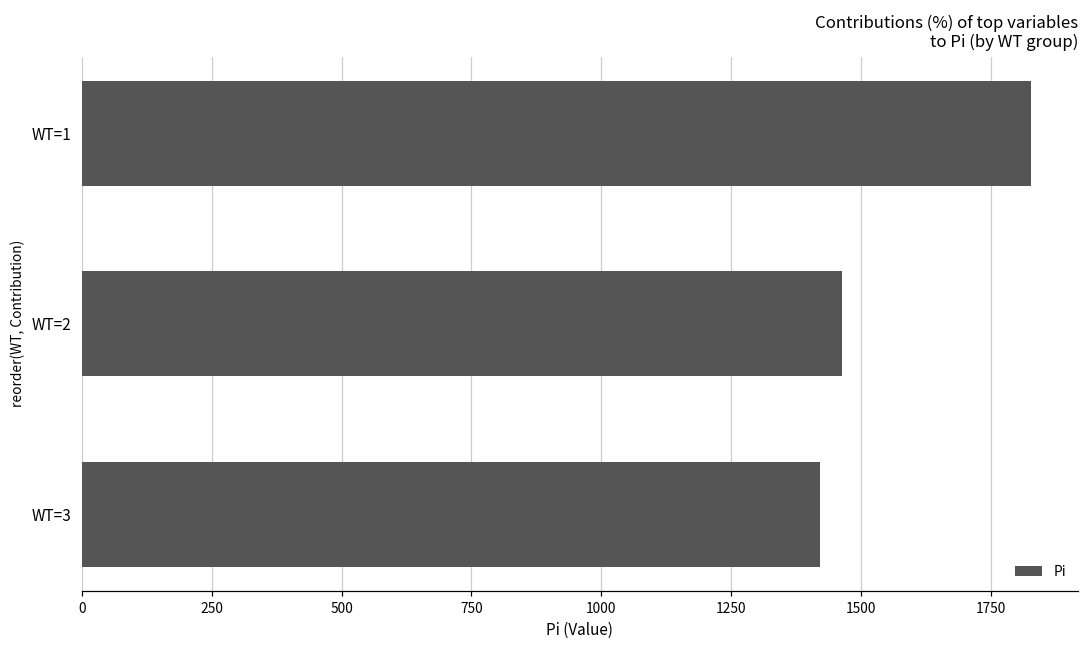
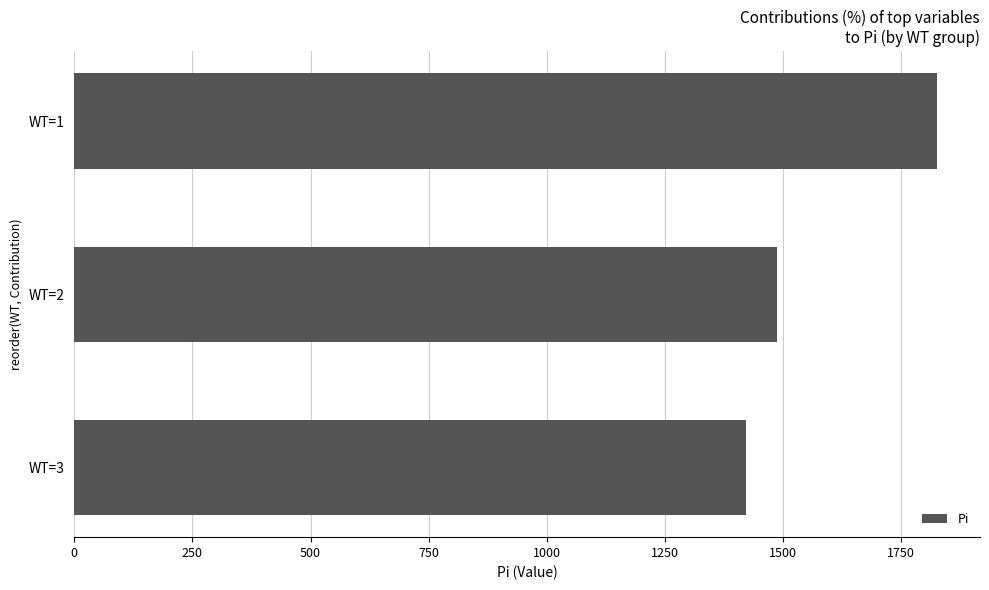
  {
    "WT=1": 1830,
-   "WT=2": 1460,
+   "WT=2": 1490,
    "WT=3": 1420
  }
